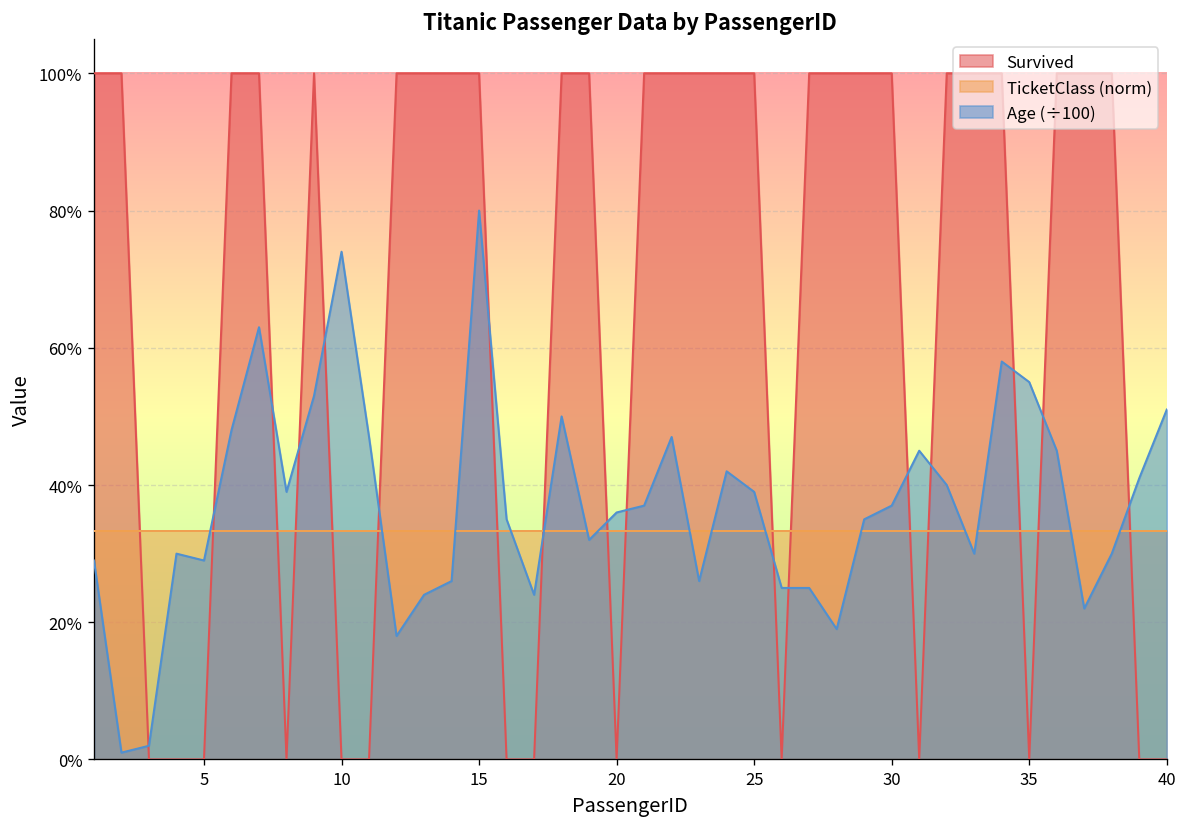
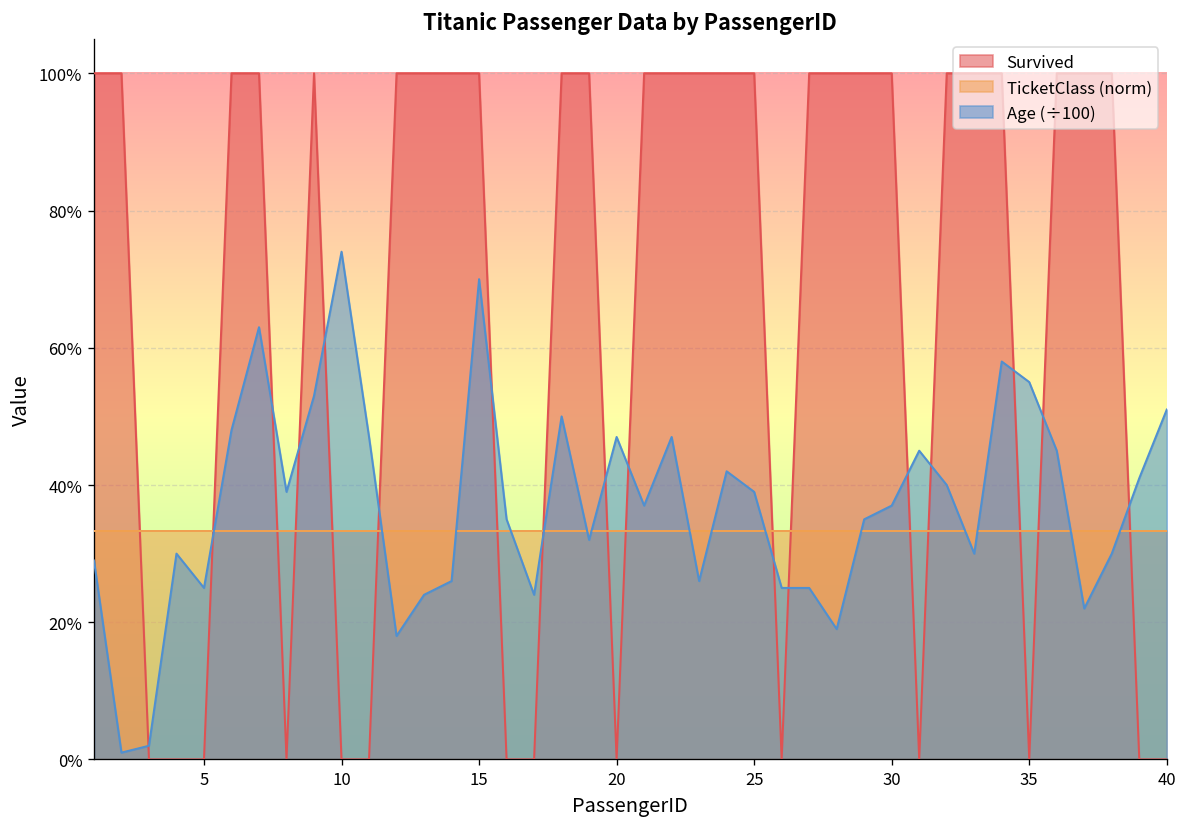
  {
    "Survived": {
      "5": "0%",
      "10": "0%",
      "15": "100%",
      "20": "0%",
      "25": "100%",
      "30": "100%",
      "35": "0%",
      "40": "0%"
    },
    "TicketClass (norm)": {
      "5": "33%",
      "10": "33%",
      "15": "33%",
      "20": "33%",
      "25": "33%",
      "30": "33%",
      "35": "33%",
      "40": "33%"
    },
    "Age (÷100)": {
-     "5": "29%",
+     "5": "25%",
      "10": "74%",
-     "15": "80%",
-     "20": "36%",
+     "15": "70%",
+     "20": "47%",
      "25": "39%",
      "30": "37%",
      "35": "55%",
      "40": "51%"
    }
  }
